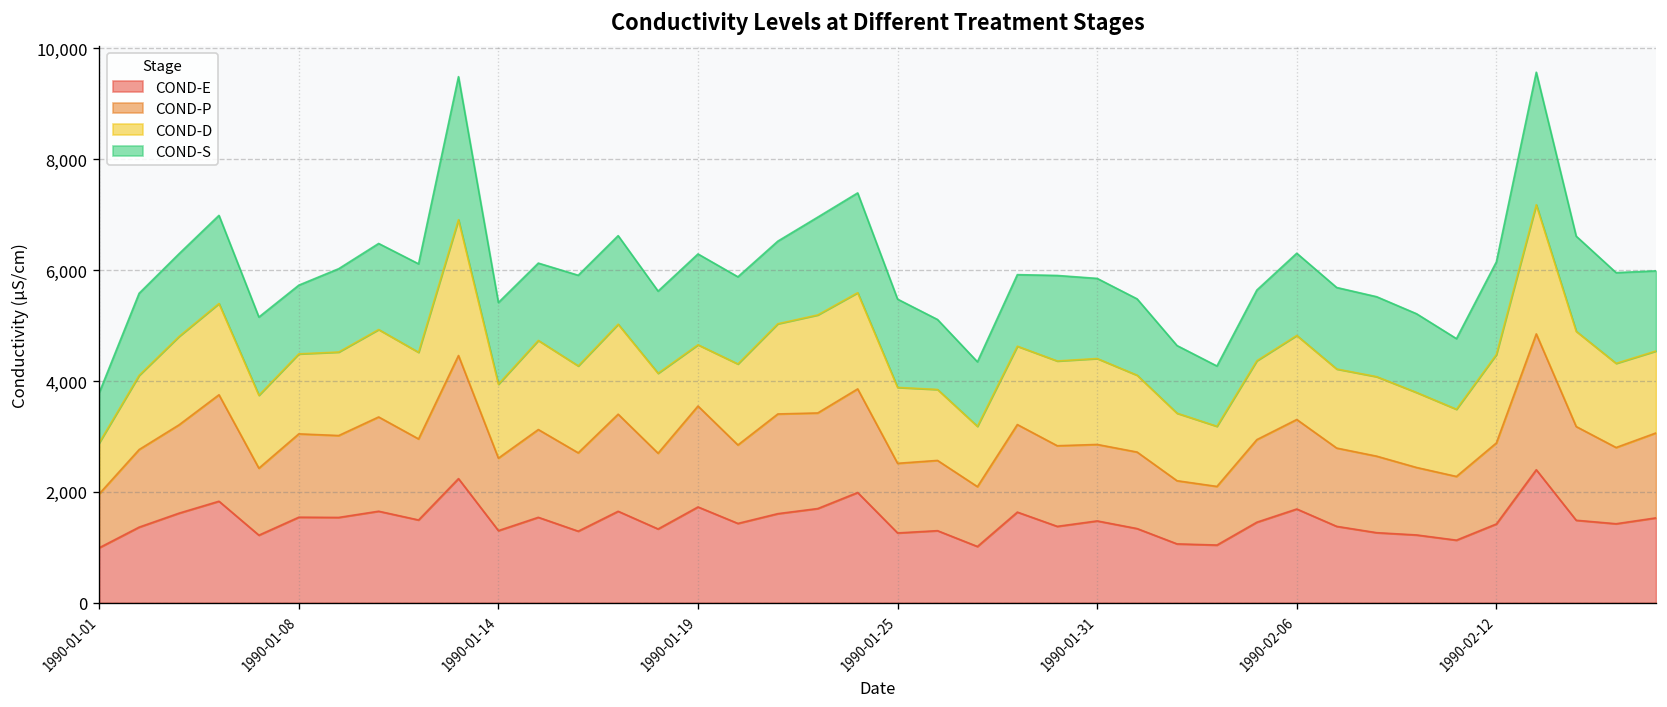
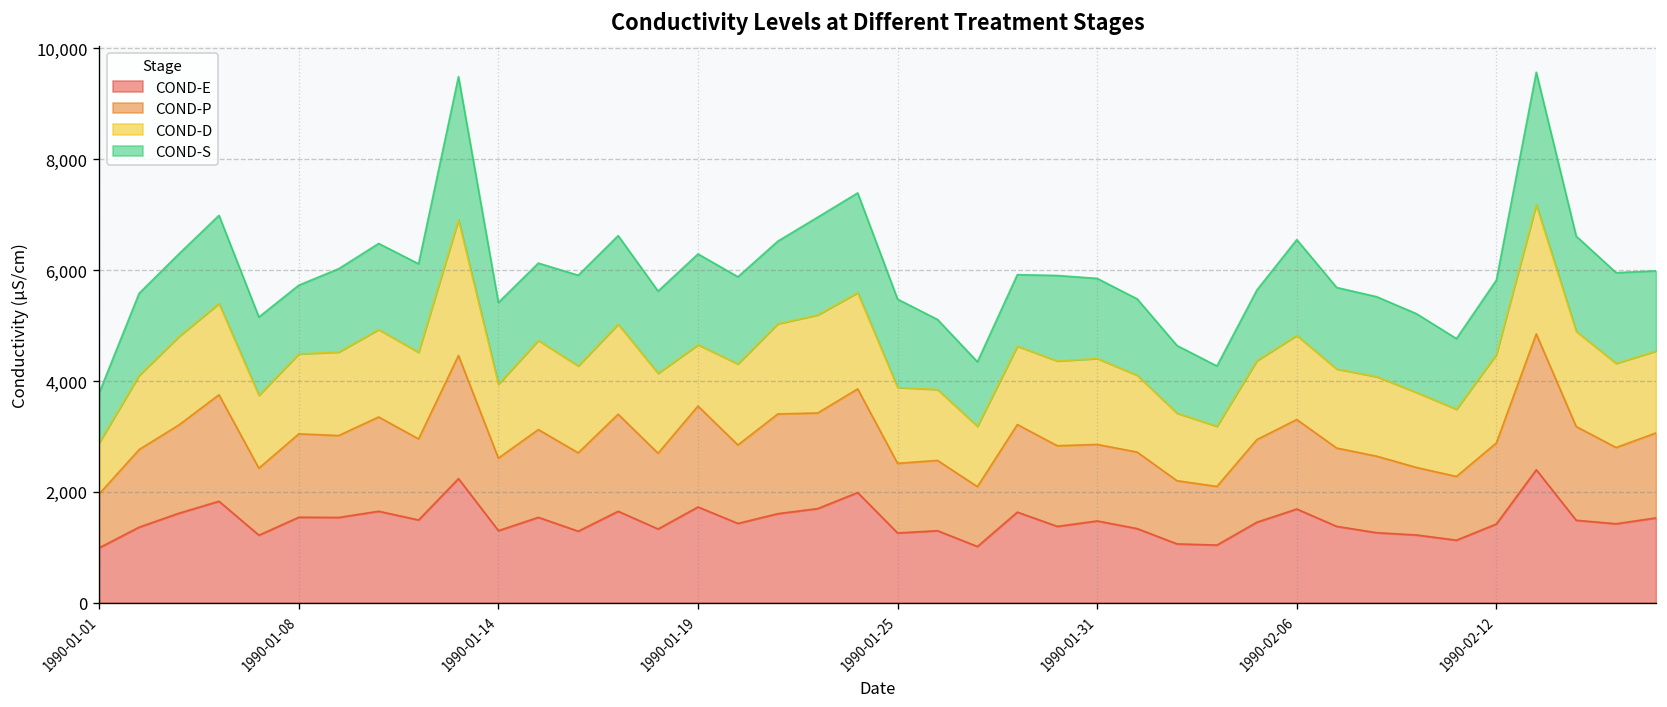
  {
    "COND-D": {
      "1990-01-01": "900",
      "1990-01-08": "1,400",
      "1990-01-14": "1,300",
      "1990-01-19": "1,100",
      "1990-01-25": "1,400",
      "1990-01-31": "1,600",
      "1990-02-06": "1,500",
      "1990-02-12": "1,600"
    },
    "COND-S": {
      "1990-01-01": "900",
      "1990-01-08": "1,200",
      "1990-01-14": "1,500",
      "1990-01-19": "1,600",
      "1990-01-25": "1,600",
      "1990-01-31": "1,400",
-     "1990-02-06": "1,500",
-     "1990-02-12": "1,700"
+     "1990-02-06": "1,700",
+     "1990-02-12": "1,300"
    }
  }
